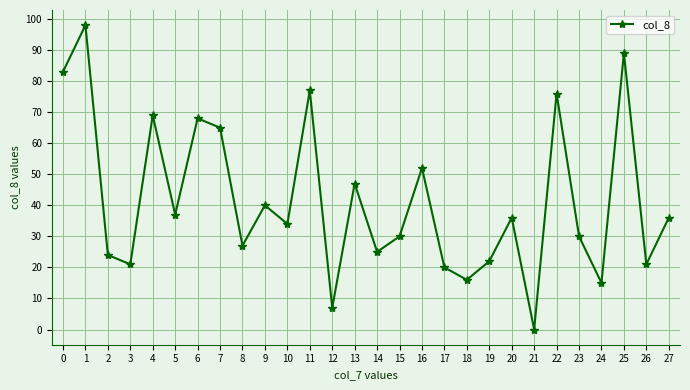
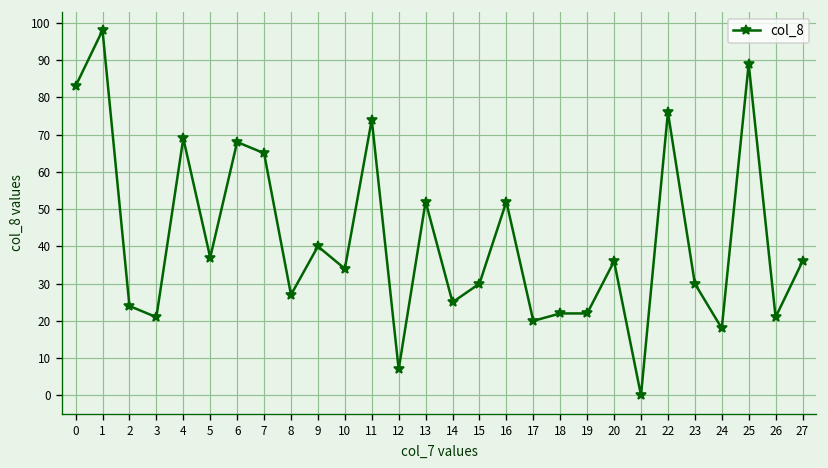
  {
    "0": 83,
    "1": 98,
    "2": 24,
    "3": 21,
    "4": 69,
    "5": 37,
    "6": 68,
    "7": 65,
    "8": 27,
    "9": 40,
    "10": 34,
-   "11": 77,
+   "11": 74,
    "12": 7,
-   "13": 47,
+   "13": 52,
    "14": 25,
    "15": 30,
    "16": 52,
    "17": 20,
-   "18": 16,
+   "18": 22,
    "19": 22,
    "20": 36,
    "21": 0,
    "22": 76,
    "23": 30,
-   "24": 15,
+   "24": 18,
    "25": 89,
    "26": 21,
    "27": 36
  }
